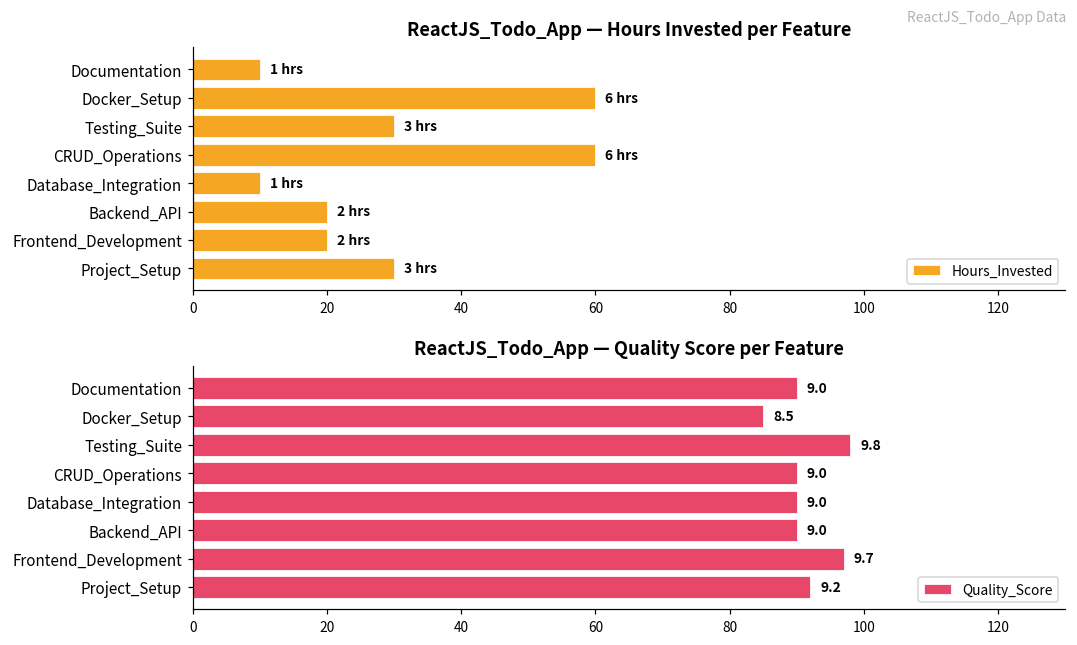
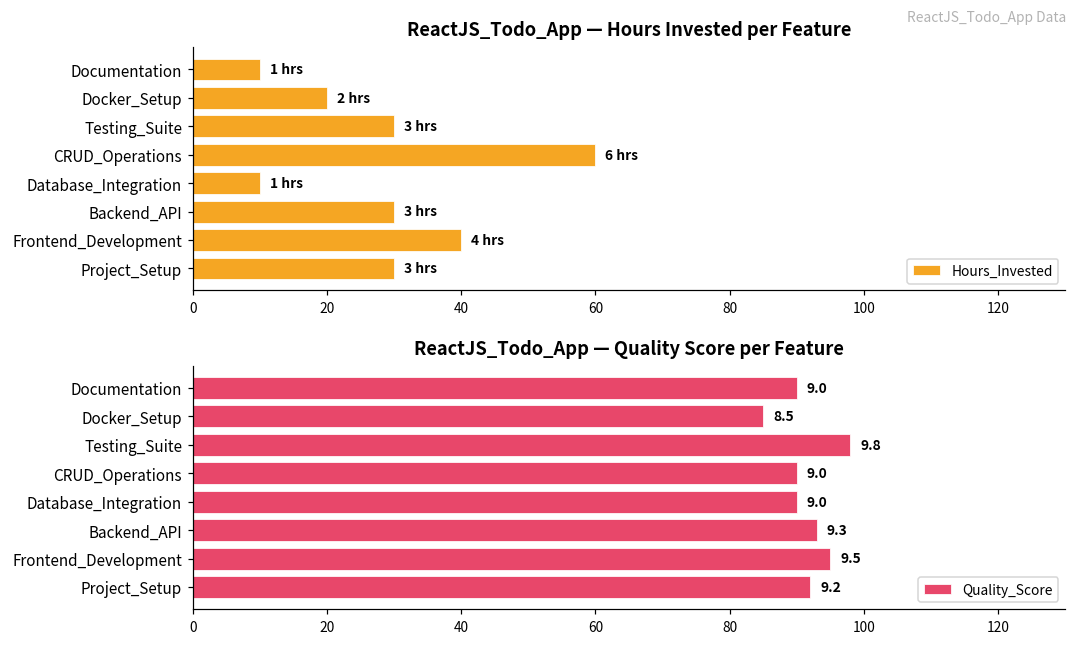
  {
    "ReactJS_Todo_App — Hours Invested per Feature": {
-     "Docker_Setup": 6,
-     "Backend_API": 2,
-     "Frontend_Development": 2
+     "Docker_Setup": 2,
+     "Backend_API": 3,
+     "Frontend_Development": 4
    },
    "ReactJS_Todo_App — Quality Score per Feature": {
-     "Backend_API": 9.0,
-     "Frontend_Development": 9.7
+     "Backend_API": 9.3,
+     "Frontend_Development": 9.5
    }
  }
